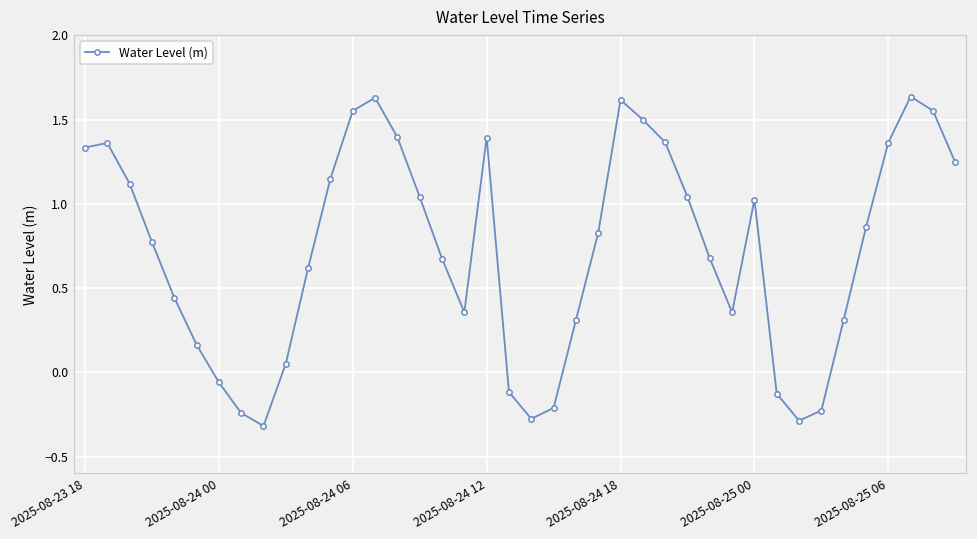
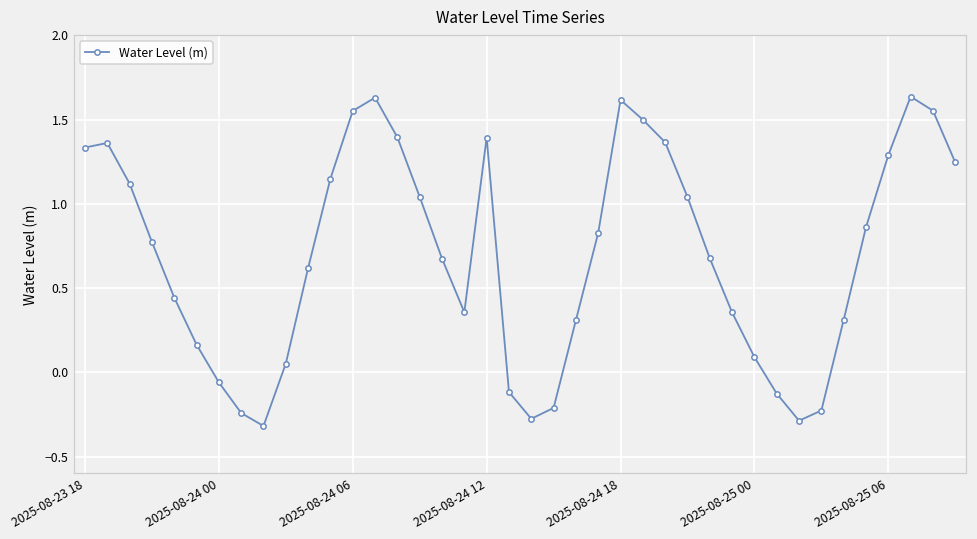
  {
    "2025-08-23 18": 1.33,
    "2025-08-24 00": -0.06,
    "2025-08-24 06": 1.55,
    "2025-08-24 12": 1.39,
    "2025-08-24 18": 1.62,
-   "2025-08-25 00": 1.03,
-   "2025-08-25 06": 1.36
+   "2025-08-25 00": 0.09,
+   "2025-08-25 06": 1.29
  }
